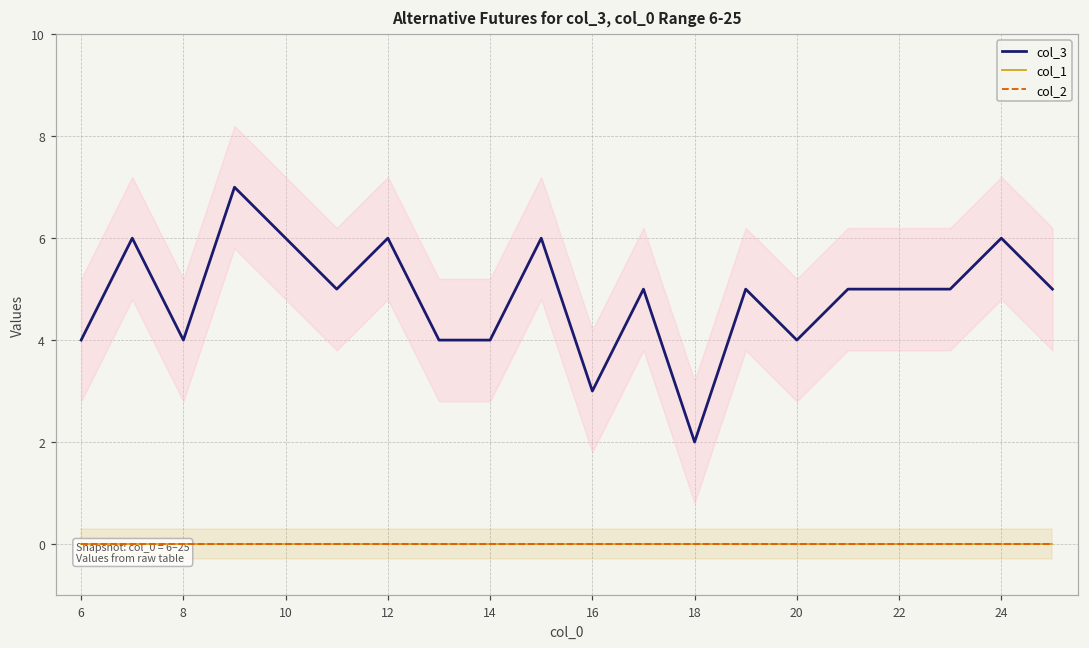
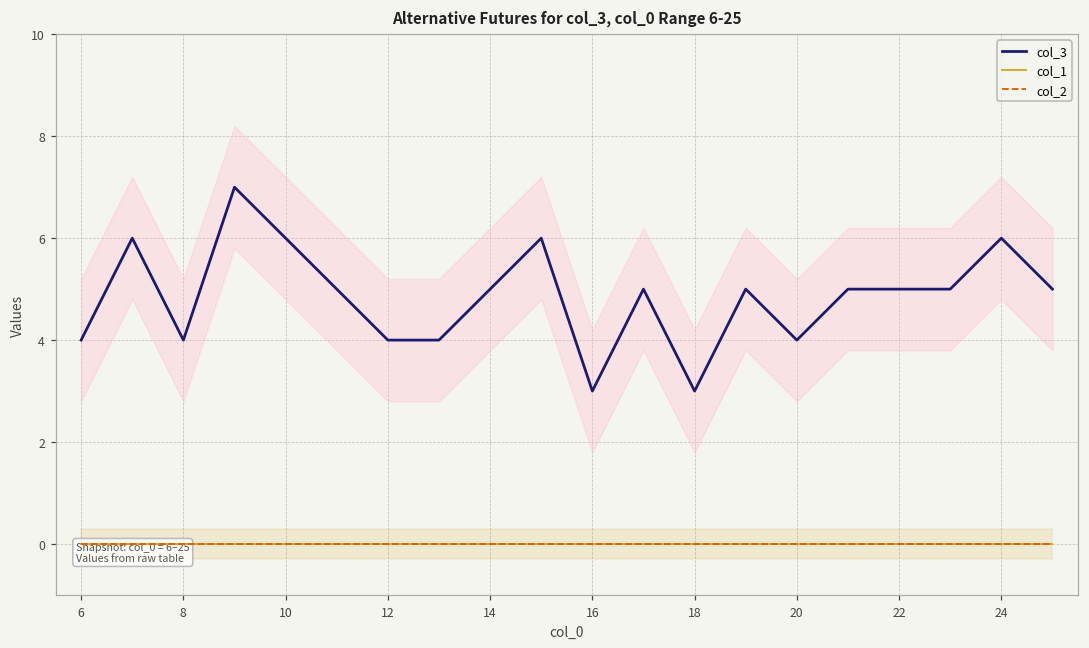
  {
    "col_3": {
      "6": 4,
      "8": 4,
      "10": 6,
-     "12": 6,
-     "14": 4,
+     "12": 4,
+     "14": 5,
      "16": 3,
-     "18": 2,
+     "18": 3,
      "20": 4,
      "22": 5,
      "24": 6
    },
    "col_2": {
      "10": 0,
      "12": 0,
      "14": 0,
      "16": 0,
      "18": 0,
      "20": 0,
      "22": 0,
      "24": 0
    }
  }
